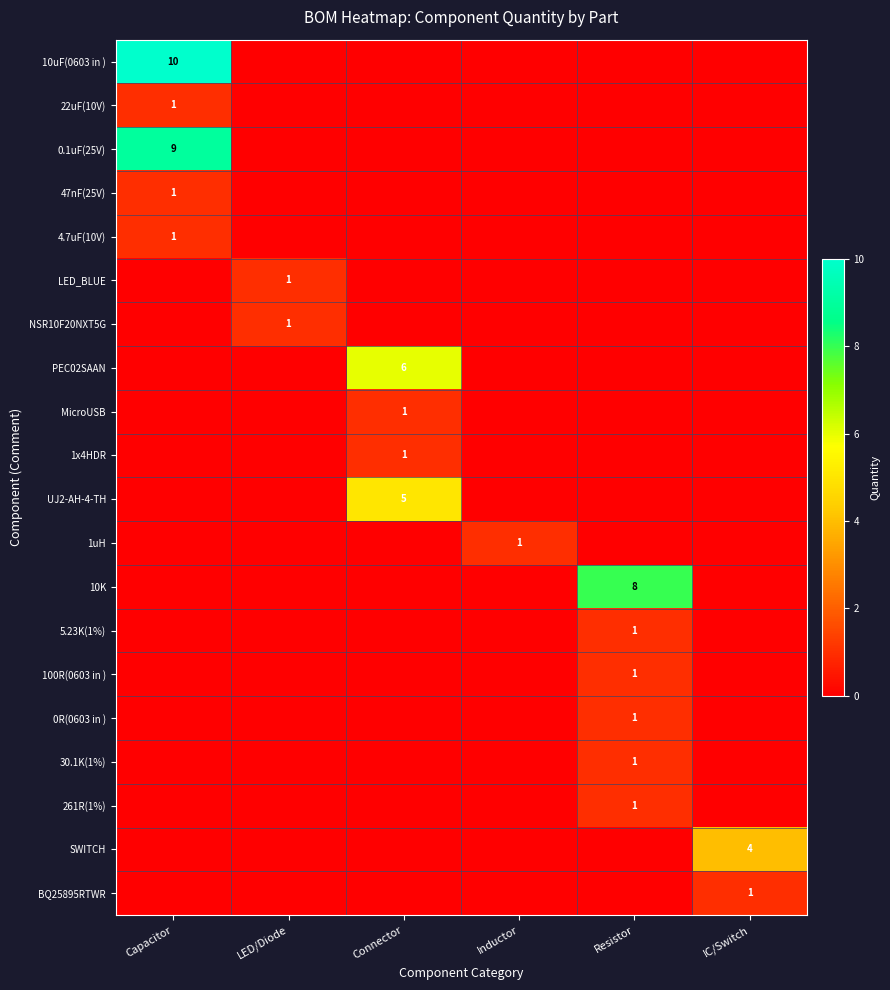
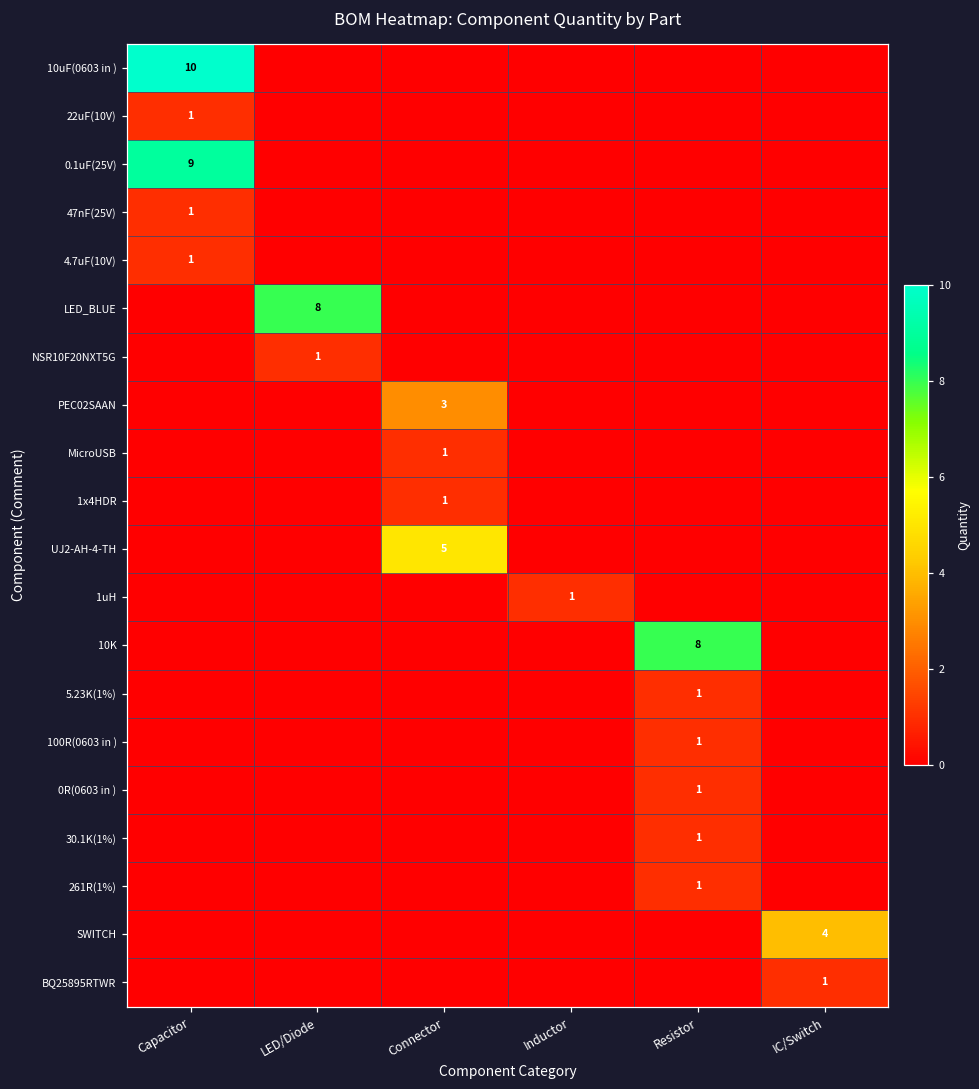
  {
    "10uF(0603 in )": {
      "Capacitor": 10
    },
    "22uF(10V)": {
      "Capacitor": 1
    },
    "0.1uF(25V)": {
      "Capacitor": 9
    },
    "47nF(25V)": {
      "Capacitor": 1
    },
    "4.7uF(10V)": {
      "Capacitor": 1
    },
    "LED_BLUE": {
-     "LED/Diode": 1
+     "LED/Diode": 8
    },
    "NSR10F20NXT5G": {
      "LED/Diode": 1
    },
    "PEC02SAAN": {
-     "Connector": 6
+     "Connector": 3
    },
    "MicroUSB": {
      "Connector": 1
    },
    "1x4HDR": {
      "Connector": 1
    },
    "UJ2-AH-4-TH": {
      "Connector": 5
    },
    "1uH": {
      "Inductor": 1
    },
    "10K": {
      "Resistor": 8
    },
    "5.23K(1%)": {
      "Resistor": 1
    },
    "100R(0603 in )": {
      "Resistor": 1
    },
    "0R(0603 in )": {
      "Resistor": 1
    },
    "30.1K(1%)": {
      "Resistor": 1
    },
    "261R(1%)": {
      "Resistor": 1
    },
    "SWITCH": {
      "IC/Switch": 4
    },
    "BQ25895RTWR": {
      "IC/Switch": 1
    }
  }
